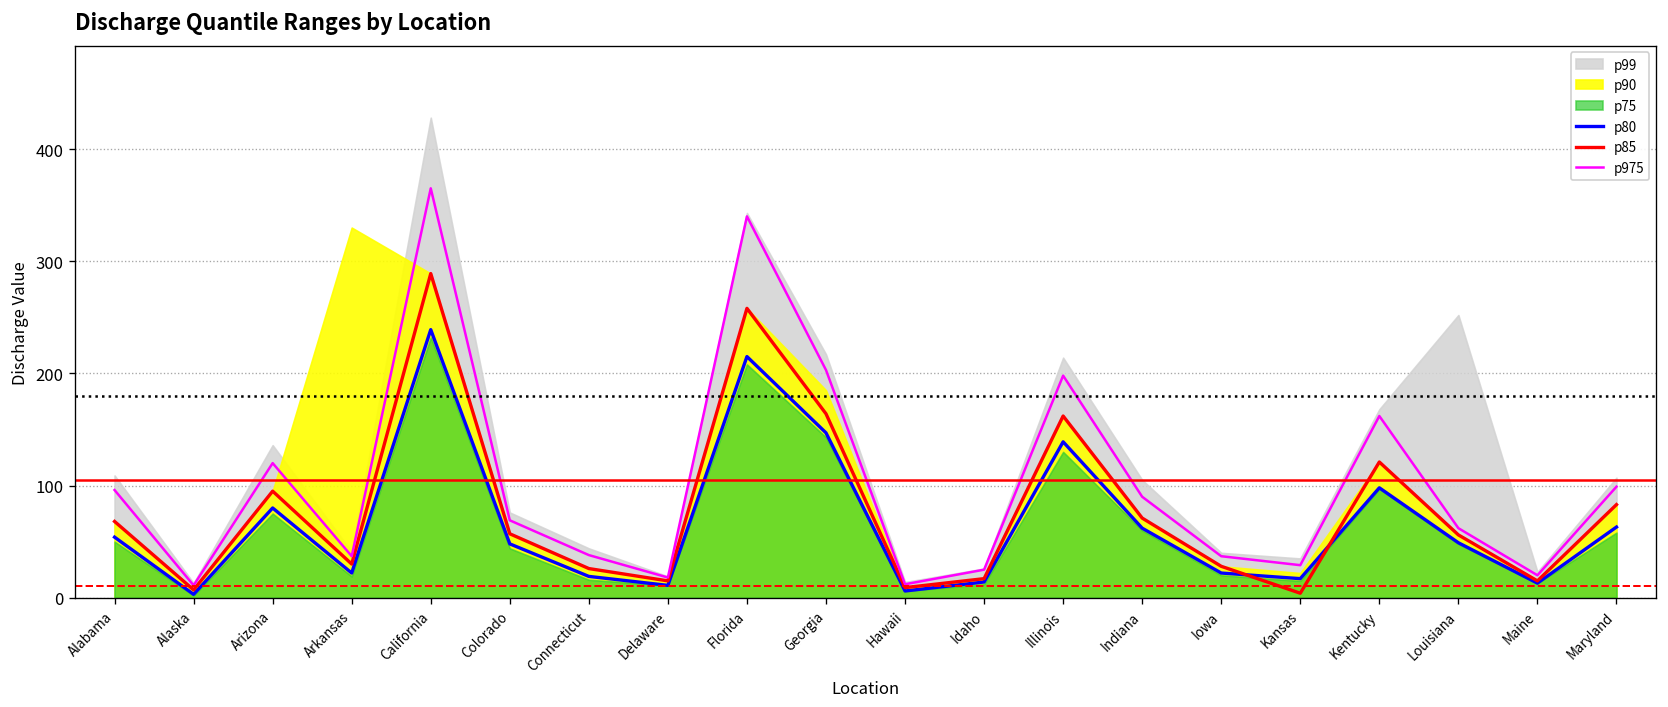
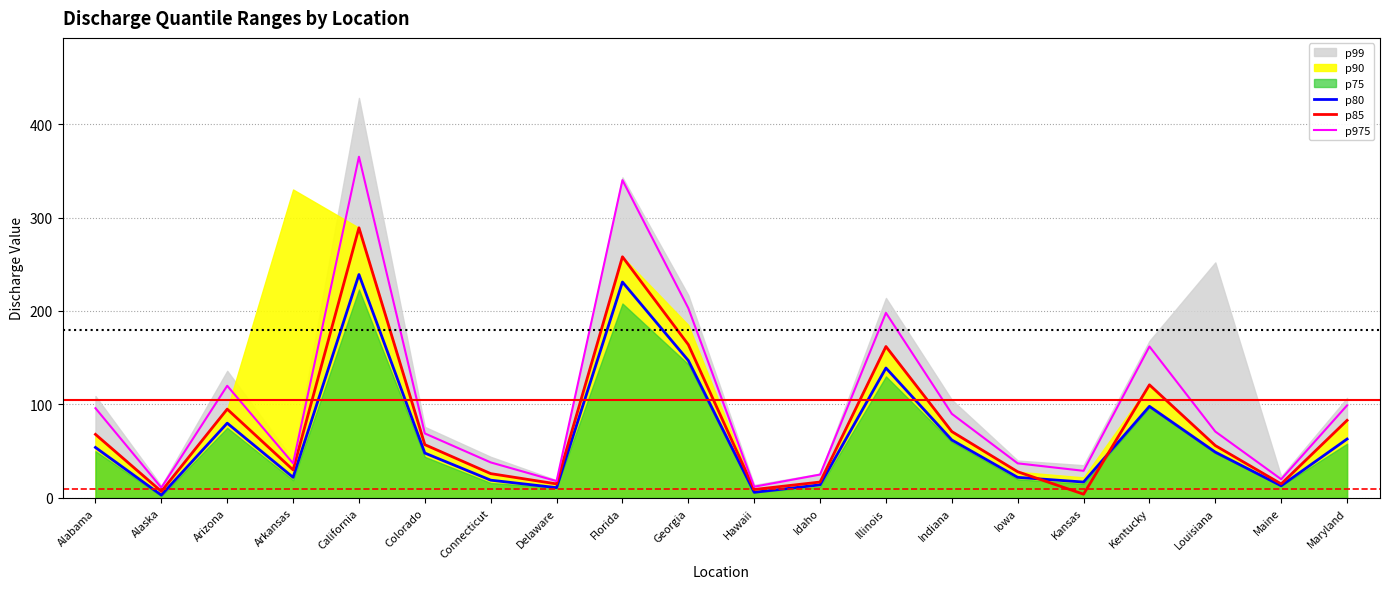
  {
    "p80": {
      "Alabama": 50,
      "Arizona": 80,
      "Arkansas": 20,
      "California": 240,
      "Colorado": 50,
      "Connecticut": 20,
-     "Florida": 220,
+     "Florida": 230,
      "Georgia": 150,
      "Illinois": 140,
      "Maryland": 60
    },
    "p99": {
      "Alabama": 110,
      "Arizona": 140,
      "Arkansas": 40,
      "California": 430,
      "Colorado": 80,
      "Connecticut": 40,
      "Florida": 340,
      "Georgia": 220,
      "Illinois": 210,
      "Indiana": 110,
      "Iowa": 40,
      "Kansas": 40,
      "Kentucky": 170,
      "Louisiana": 250,
      "Maine": 20,
      "Maryland": 110
    },
    "p85": {
      "Arkansas": 30,
      "Georgia": 160,
      "Kansas": 0
    },
    "p90": {
      "Arkansas": 330,
      "Georgia": 190,
      "Kansas": 20
    },
    "p975": {
      "Alabama": 100,
      "Arizona": 120,
      "Arkansas": 40,
      "California": 370,
      "Colorado": 70,
      "Connecticut": 40,
      "Florida": 340,
      "Georgia": 200,
      "Illinois": 200,
      "Indiana": 90,
      "Iowa": 40,
      "Kansas": 30,
      "Kentucky": 160,
-     "Louisiana": 60,
+     "Louisiana": 70,
      "Maine": 20,
      "Maryland": 100
    },
    "p75": {
      "Alabama": 50,
      "Arizona": 80,
      "Arkansas": 20,
-     "California": 230,
+     "California": 220,
      "Colorado": 40,
      "Connecticut": 20,
      "Florida": 210,
      "Georgia": 140,
      "Illinois": 130,
      "Maryland": 60
    }
  }
